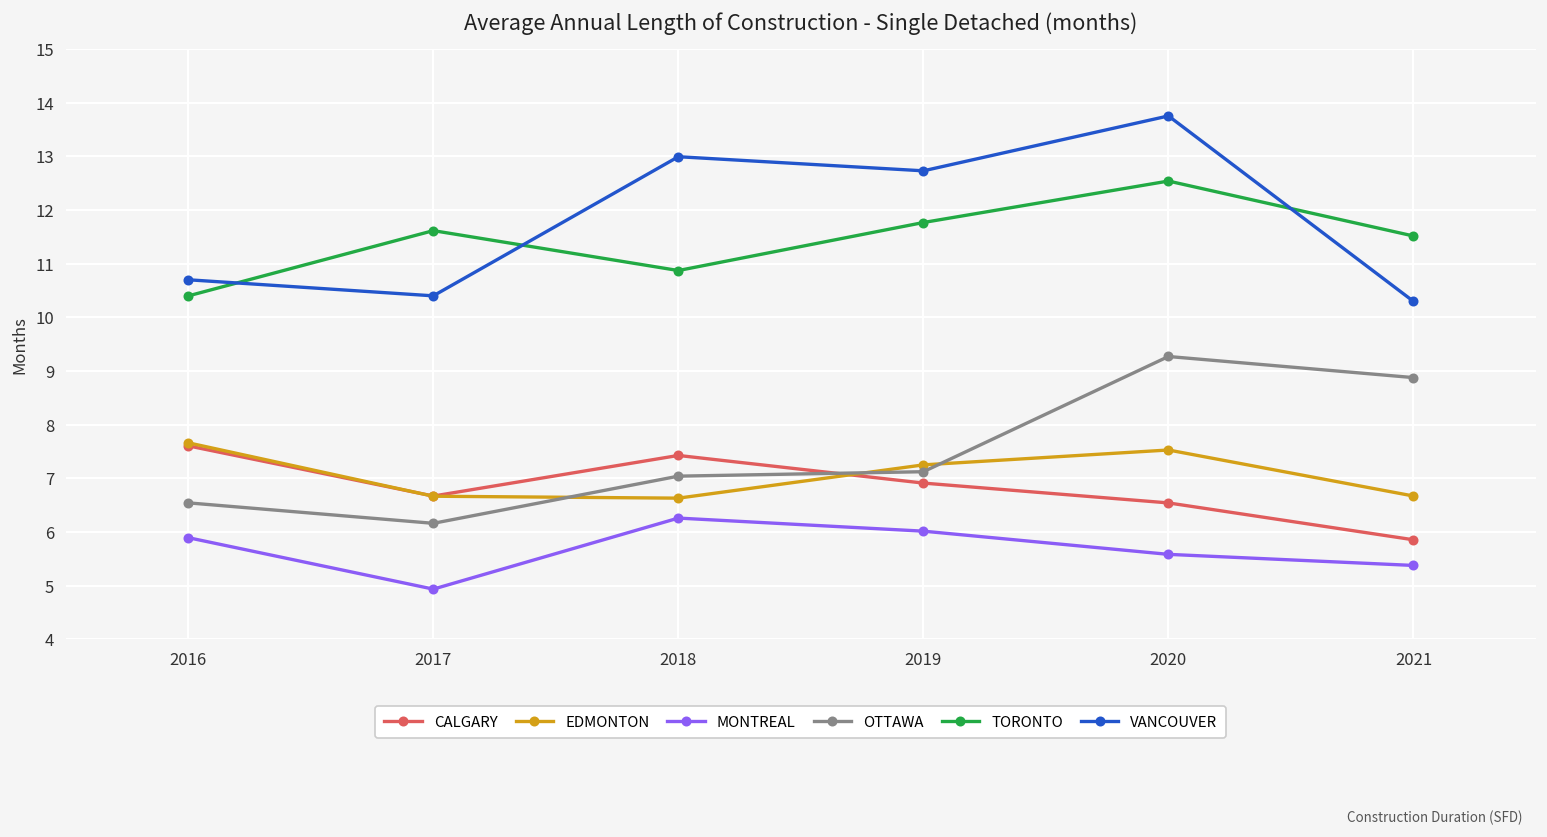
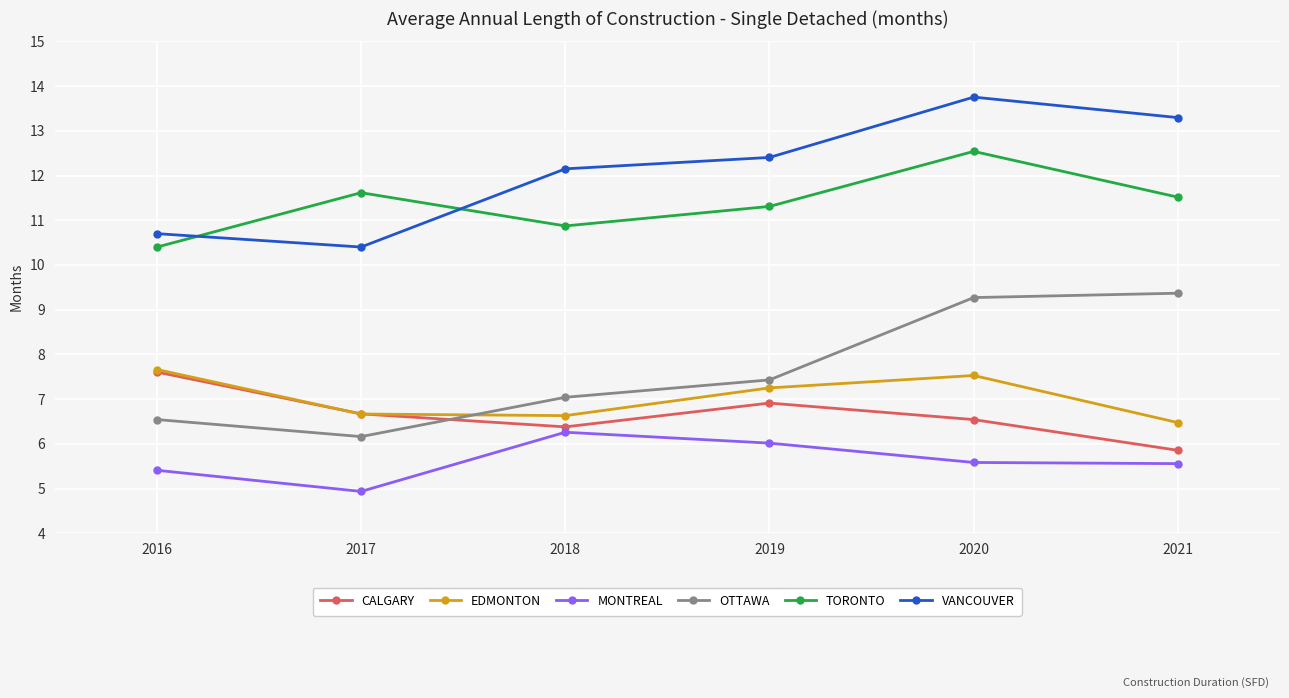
  {
    "CALGARY": {
-     "2018": 7.4,
+     "2018": 6.4,
      "2019": 6.9,
      "2020": 6.5,
      "2021": 5.9
    },
    "EDMONTON": {
      "2018": 6.6,
      "2019": 7.3,
      "2020": 7.5,
-     "2021": 6.7
+     "2021": 6.5
    },
    "MONTREAL": {
-     "2016": 5.9,
+     "2016": 5.4,
      "2017": 4.9,
      "2018": 6.3,
      "2019": 6.0,
      "2020": 5.6,
-     "2021": 5.4
+     "2021": 5.6
    },
    "OTTAWA": {
      "2016": 6.5,
      "2017": 6.2,
      "2018": 7.0,
-     "2019": 7.1,
+     "2019": 7.4,
      "2020": 9.3,
-     "2021": 8.9
+     "2021": 9.4
    },
    "TORONTO": {
      "2016": 10.4,
      "2017": 11.6,
      "2018": 10.9,
-     "2019": 11.8,
+     "2019": 11.3,
      "2020": 12.5,
      "2021": 11.5
    },
    "VANCOUVER": {
      "2016": 10.7,
      "2017": 10.4,
-     "2018": 13.0,
-     "2019": 12.7,
+     "2018": 12.1,
+     "2019": 12.4,
      "2020": 13.8,
-     "2021": 10.3
+     "2021": 13.3
    }
  }
